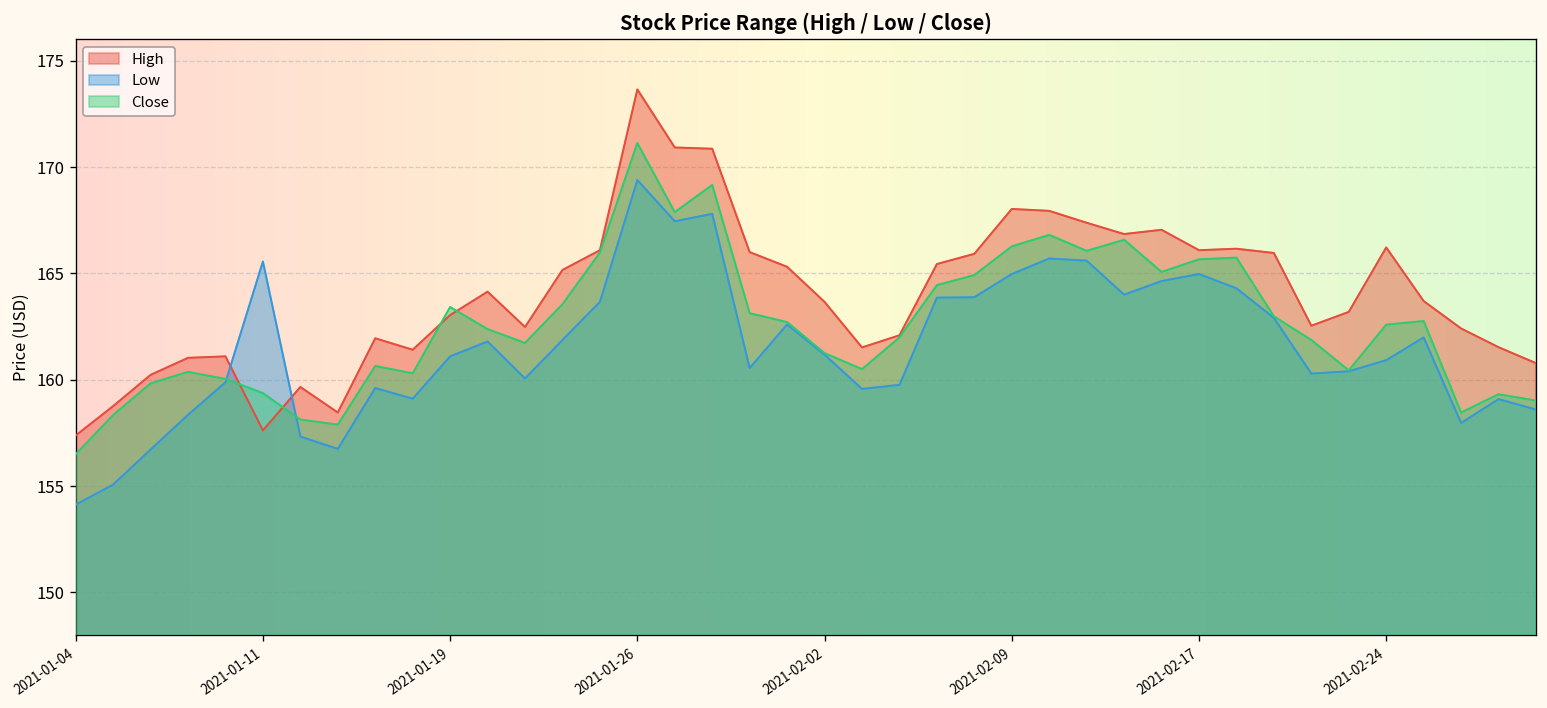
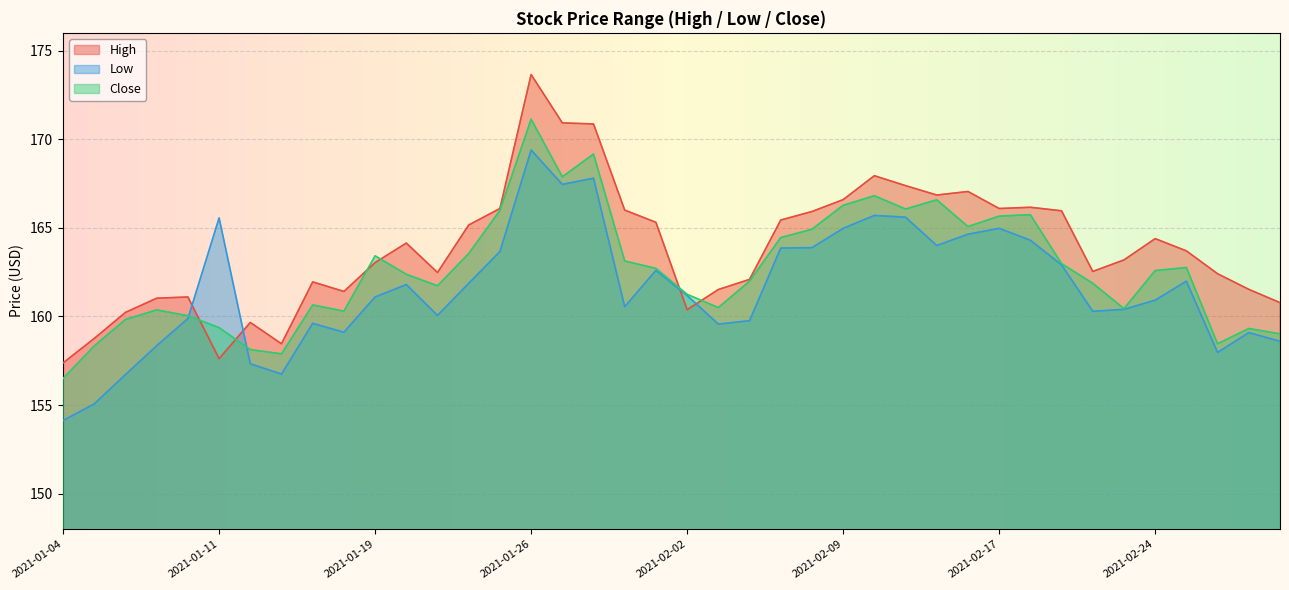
  {
    "High": {
      "2021-01-04": 157.4,
      "2021-01-11": 157.6,
      "2021-01-19": 163.0,
      "2021-01-26": 173.7,
-     "2021-02-02": 163.7,
-     "2021-02-09": 168.0,
+     "2021-02-02": 160.4,
+     "2021-02-09": 166.6,
      "2021-02-17": 166.1,
-     "2021-02-24": 166.2
+     "2021-02-24": 164.4
    },
    "Low": {
      "2021-01-04": 154.1,
      "2021-01-11": 165.6,
      "2021-01-19": 161.1,
      "2021-01-26": 169.4,
      "2021-02-09": 165.0,
      "2021-02-17": 165.0,
      "2021-02-24": 160.9
    },
    "Close": {
      "2021-01-04": 156.5,
      "2021-01-11": 159.4,
      "2021-01-19": 163.4,
      "2021-01-26": 171.1,
      "2021-02-09": 166.3,
      "2021-02-17": 165.7,
      "2021-02-24": 162.6
    }
  }
